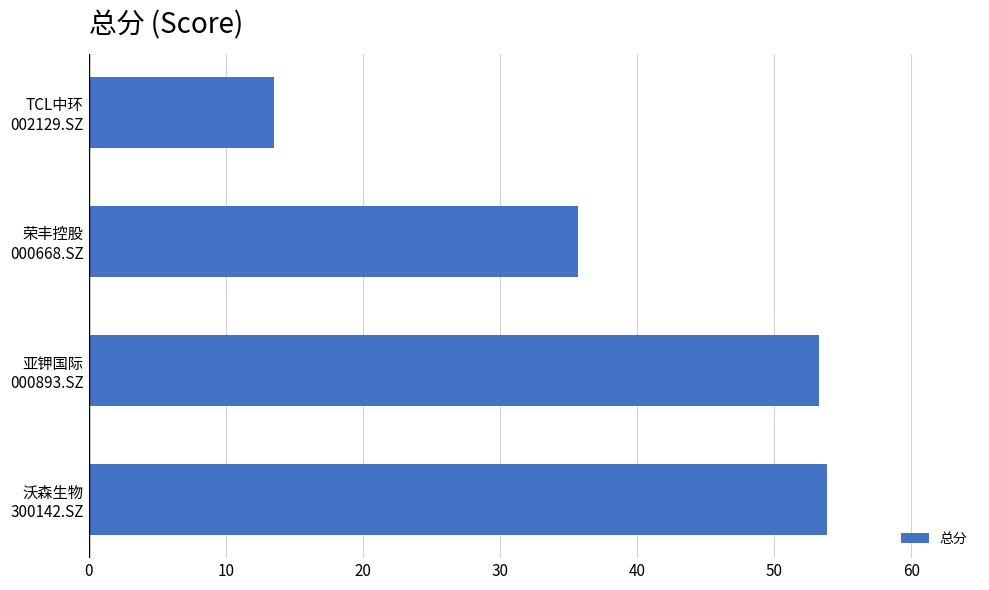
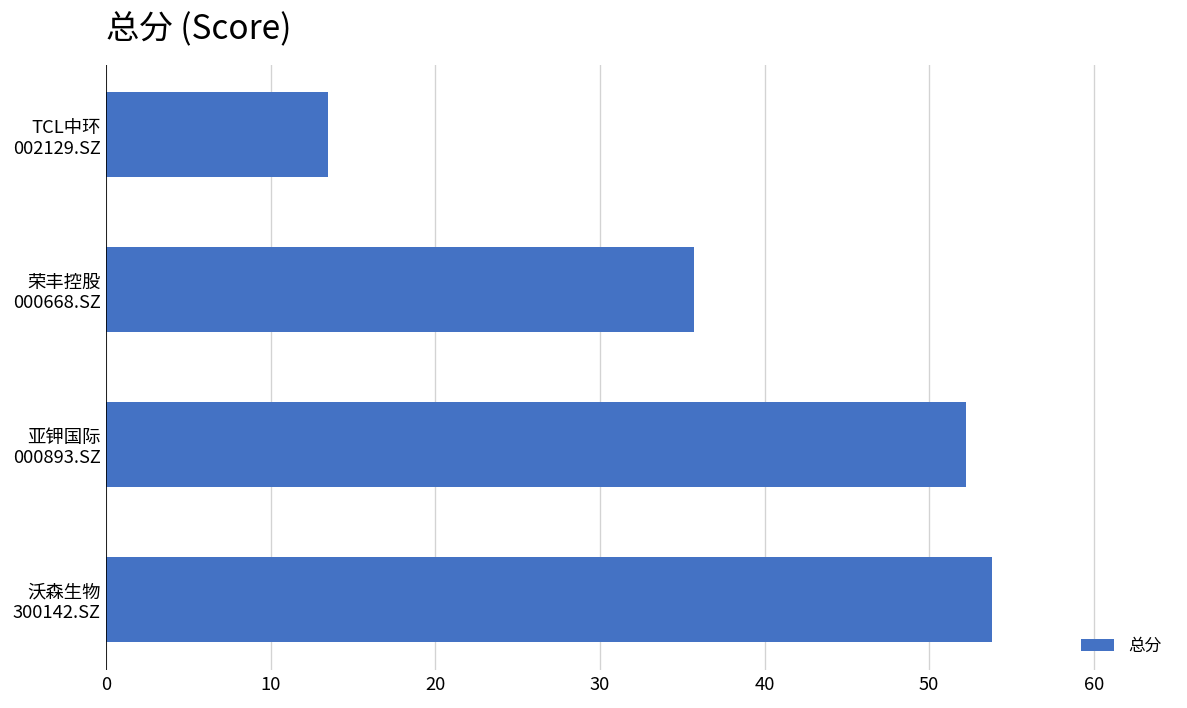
  {
    "TCL中环 002129.SZ": 13.5,
    "荣丰控股 000668.SZ": 35.7,
-   "亚钾国际 000893.SZ": 53.3,
+   "亚钾国际 000893.SZ": 52.2,
    "沃森生物 300142.SZ": 53.8
  }
